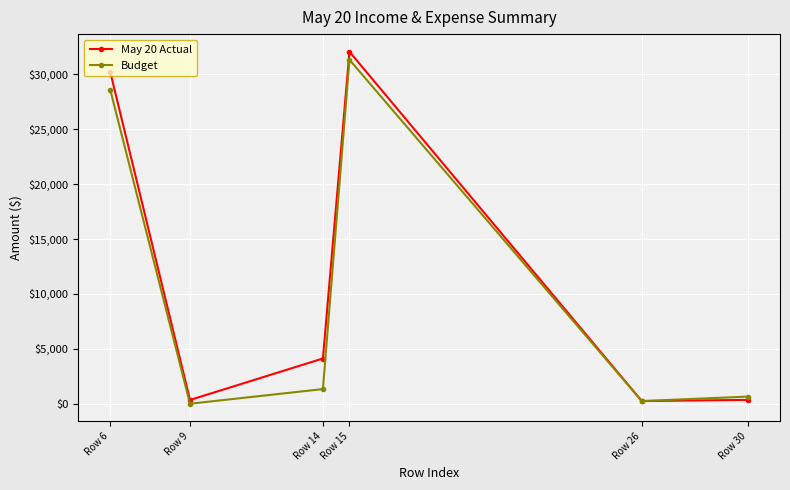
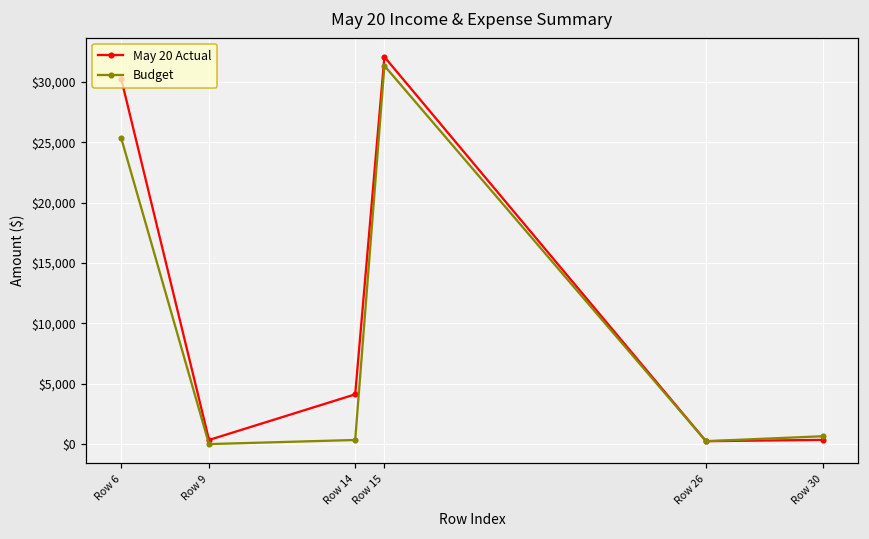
  {
    "May 20 Actual": {
      "Row 9": "$300",
      "Row 14": "$4,100",
      "Row 15": "$32,100",
      "Row 30": "$300"
    },
    "Budget": {
-     "Row 6": "$28,600",
+     "Row 6": "$25,300",
      "Row 9": "$0",
-     "Row 14": "$1,300",
+     "Row 14": "$300",
      "Row 15": "$31,300",
      "Row 30": "$700"
    }
  }
